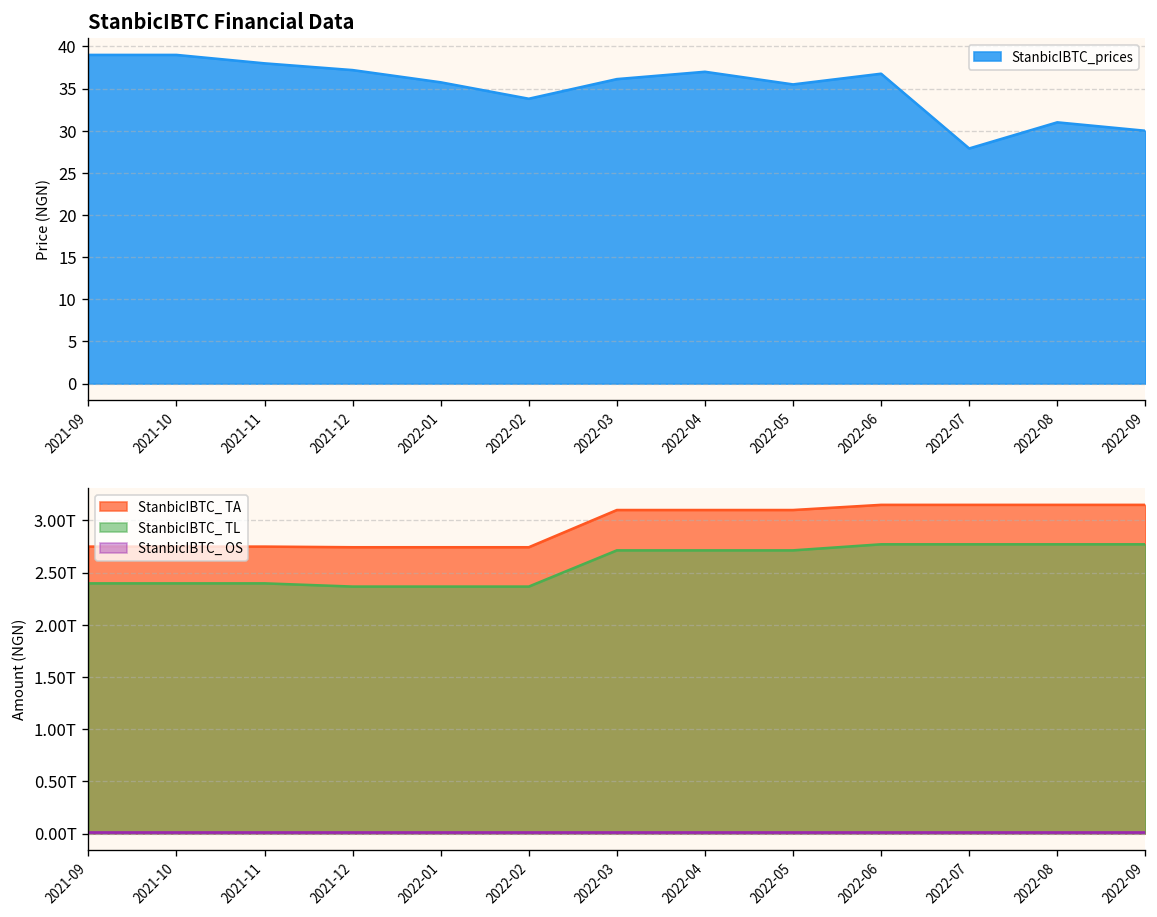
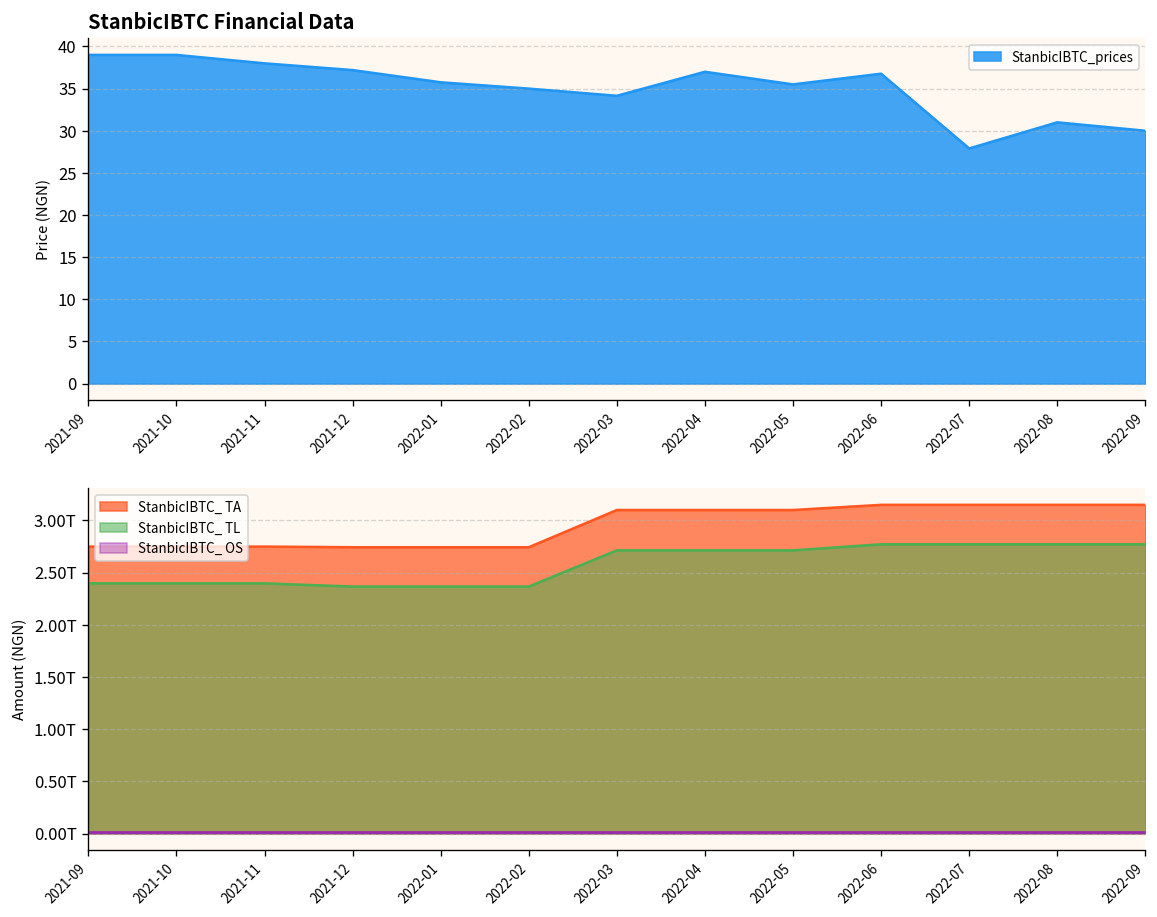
  {
    "StanbicIBTC Financial Data": {
      "2021-09": 39,
      "2021-10": 39,
      "2021-11": 38,
      "2021-12": 37,
      "2022-01": 36,
-     "2022-02": 34,
-     "2022-03": 36,
+     "2022-02": 35,
+     "2022-03": 34,
      "2022-04": 37,
      "2022-05": 36,
      "2022-06": 37,
      "2022-07": 28,
      "2022-08": 31,
      "2022-09": 30
    }
  }
